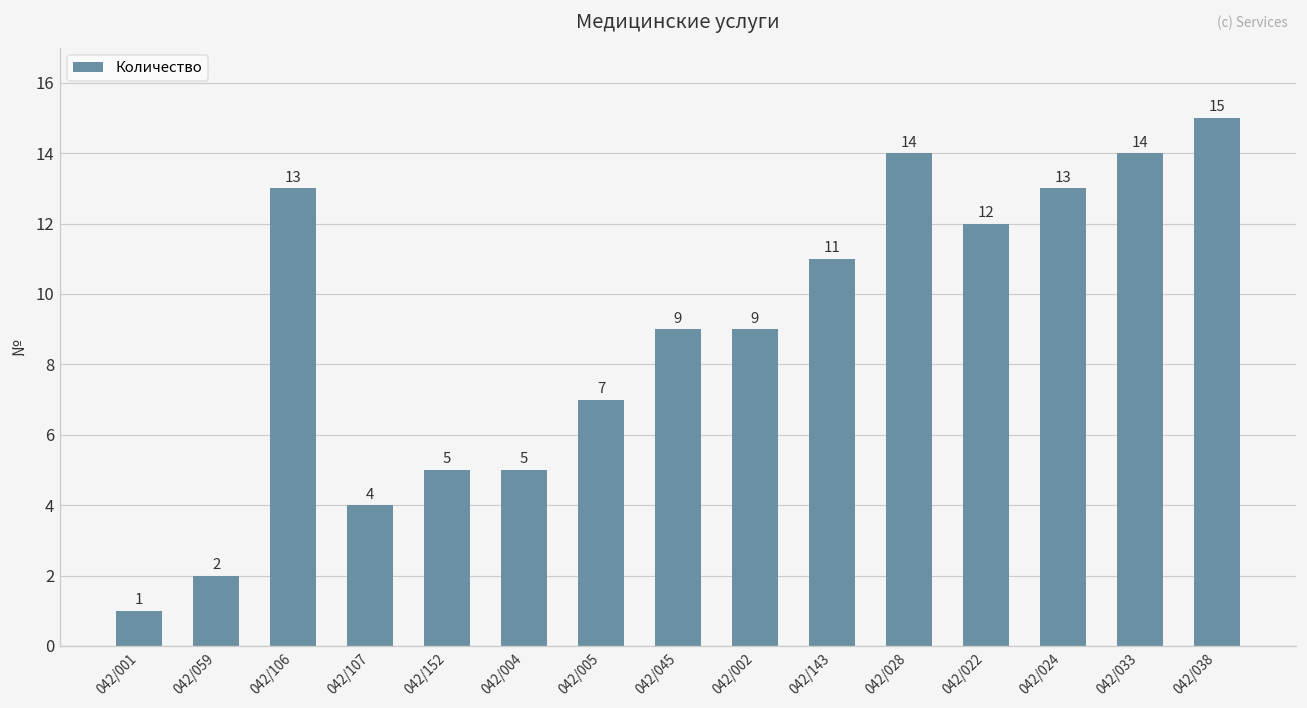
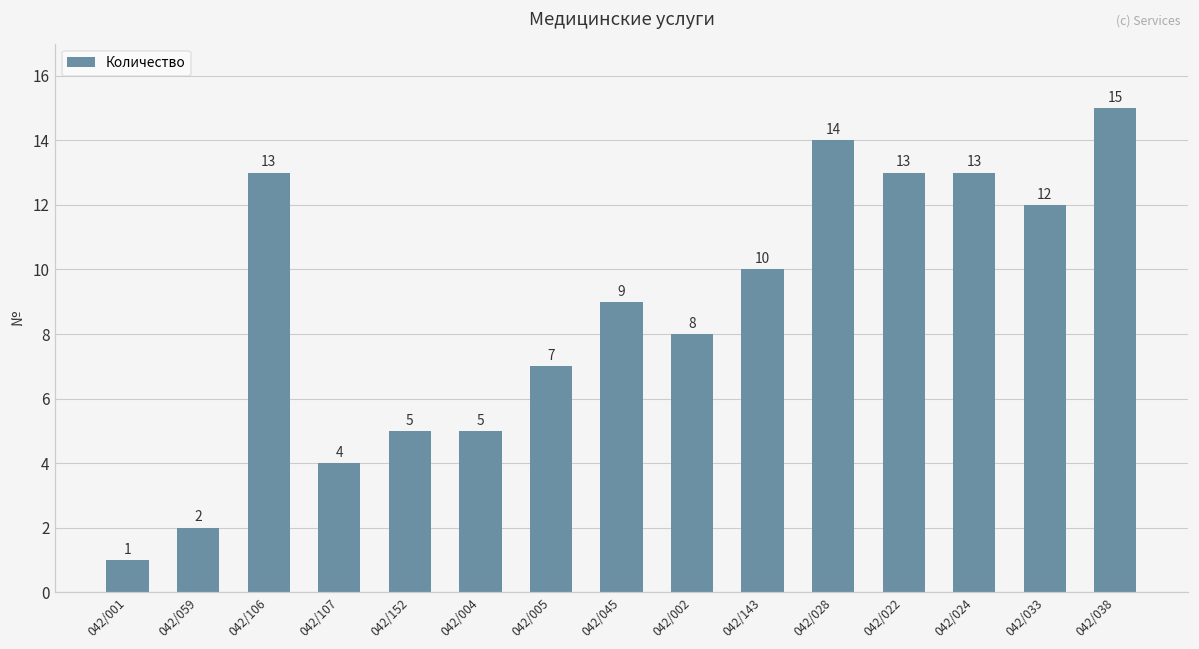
  {
    "042/001": 1,
    "042/059": 2,
    "042/106": 13,
    "042/107": 4,
    "042/152": 5,
    "042/004": 5,
    "042/005": 7,
    "042/045": 9,
-   "042/002": 9,
-   "042/143": 11,
+   "042/002": 8,
+   "042/143": 10,
    "042/028": 14,
-   "042/022": 12,
+   "042/022": 13,
    "042/024": 13,
-   "042/033": 14,
+   "042/033": 12,
    "042/038": 15
  }
